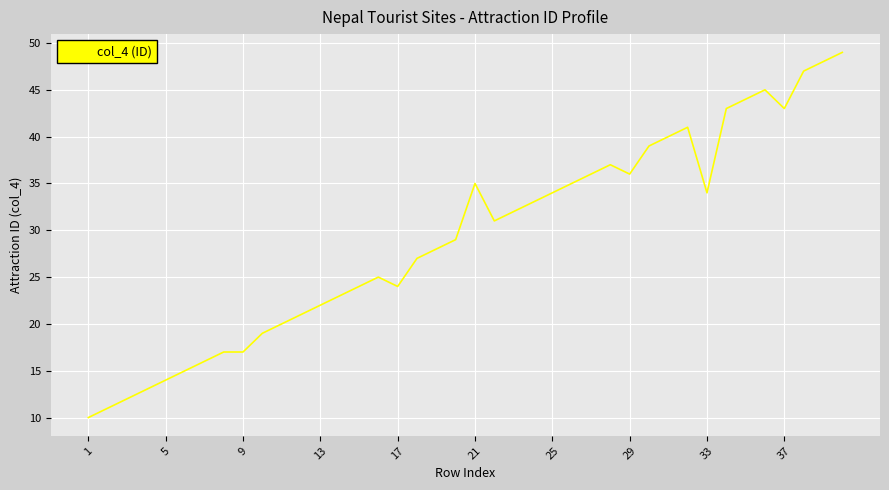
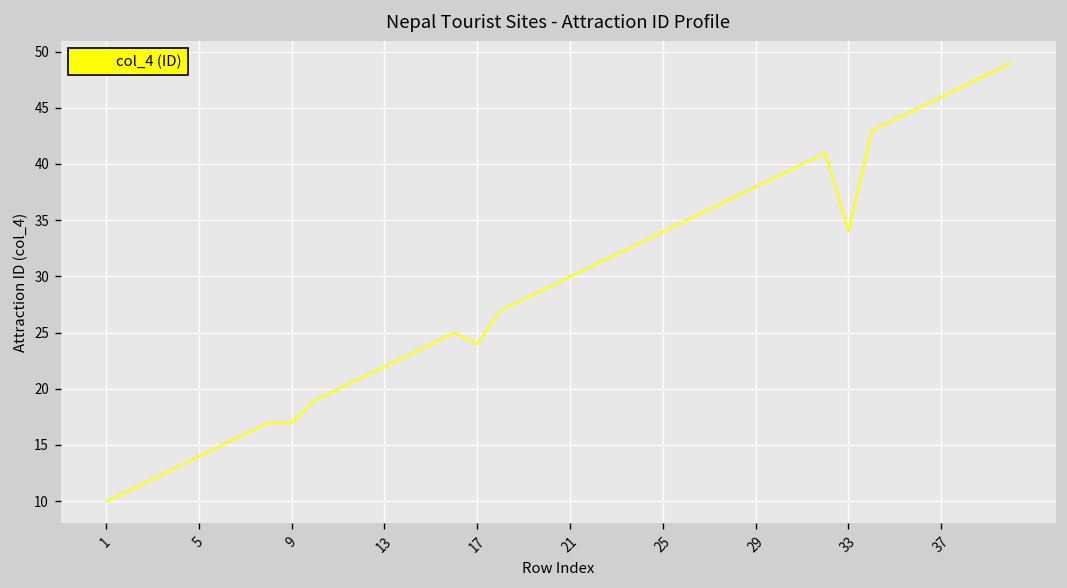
  {
    "1": 10,
    "5": 14,
    "9": 17,
    "13": 22,
    "17": 24,
-   "21": 35,
+   "21": 30,
    "25": 34,
-   "29": 36,
+   "29": 38,
    "33": 34,
-   "37": 43
+   "37": 46
  }
